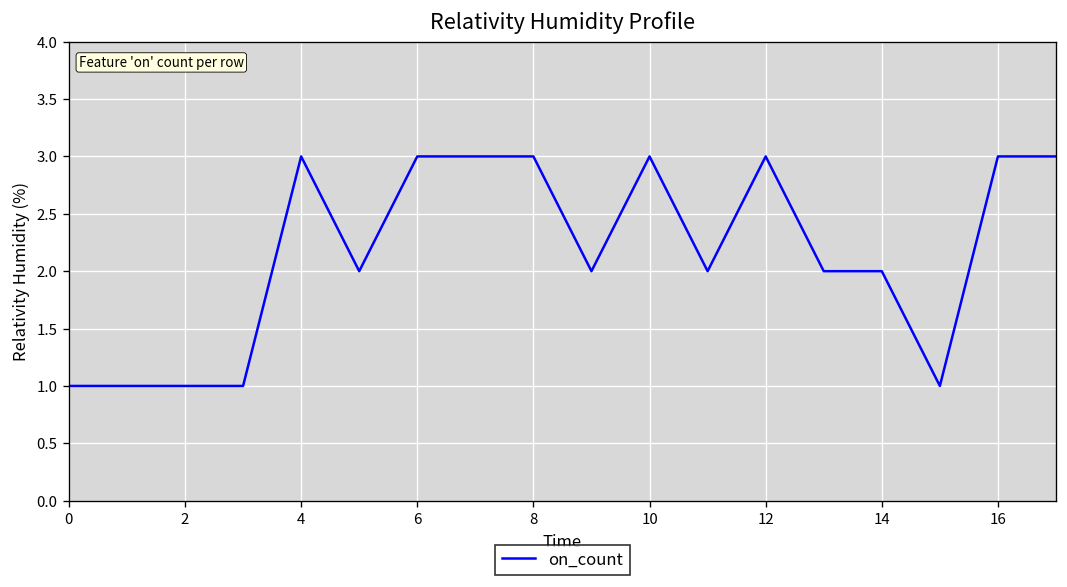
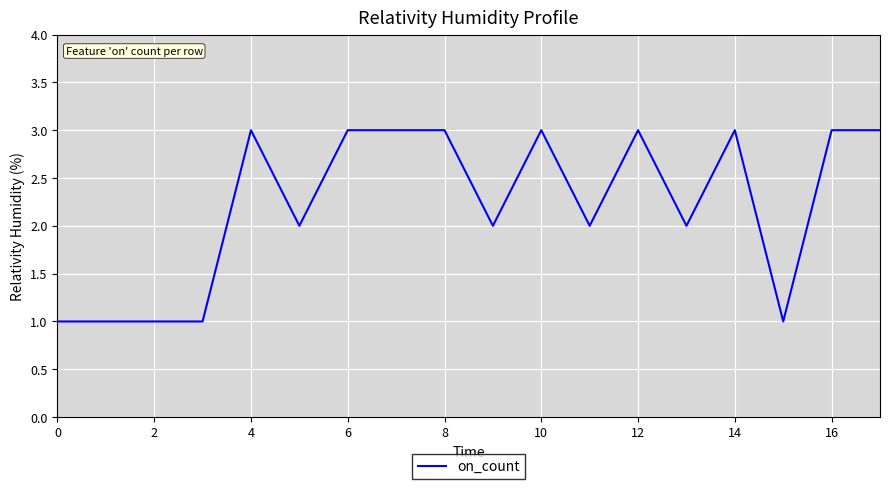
  {
    "0": 1,
    "2": 1,
    "4": 3,
    "6": 3,
    "8": 3,
    "10": 3,
    "12": 3,
-   "14": 2,
+   "14": 3,
    "16": 3
  }
